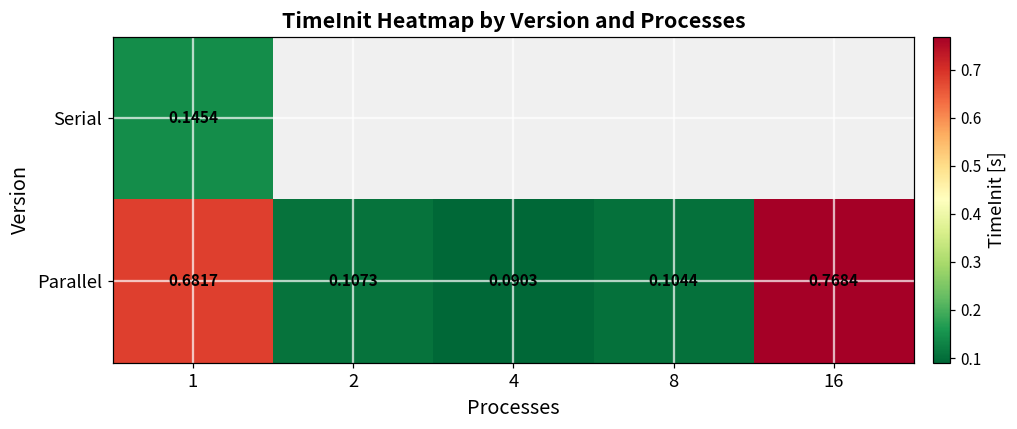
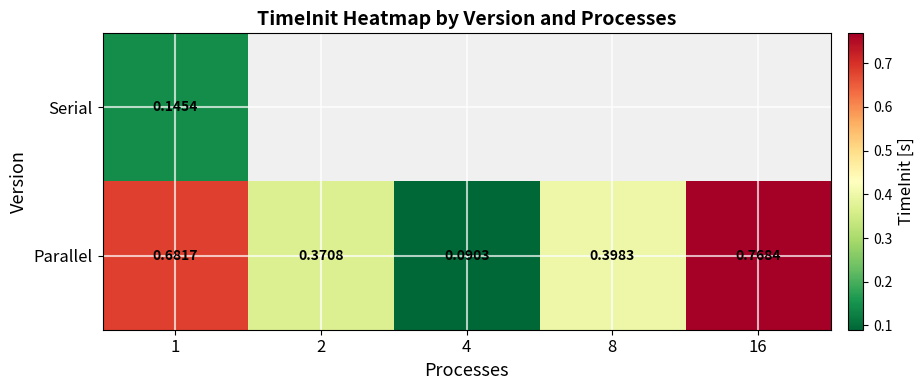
  {
    "Serial": {
      "1": 0.1454
    },
    "Parallel": {
      "1": 0.6817,
-     "2": 0.1073,
+     "2": 0.3708,
      "4": 0.0903,
-     "8": 0.1044,
+     "8": 0.3983,
      "16": 0.7684
    }
  }
